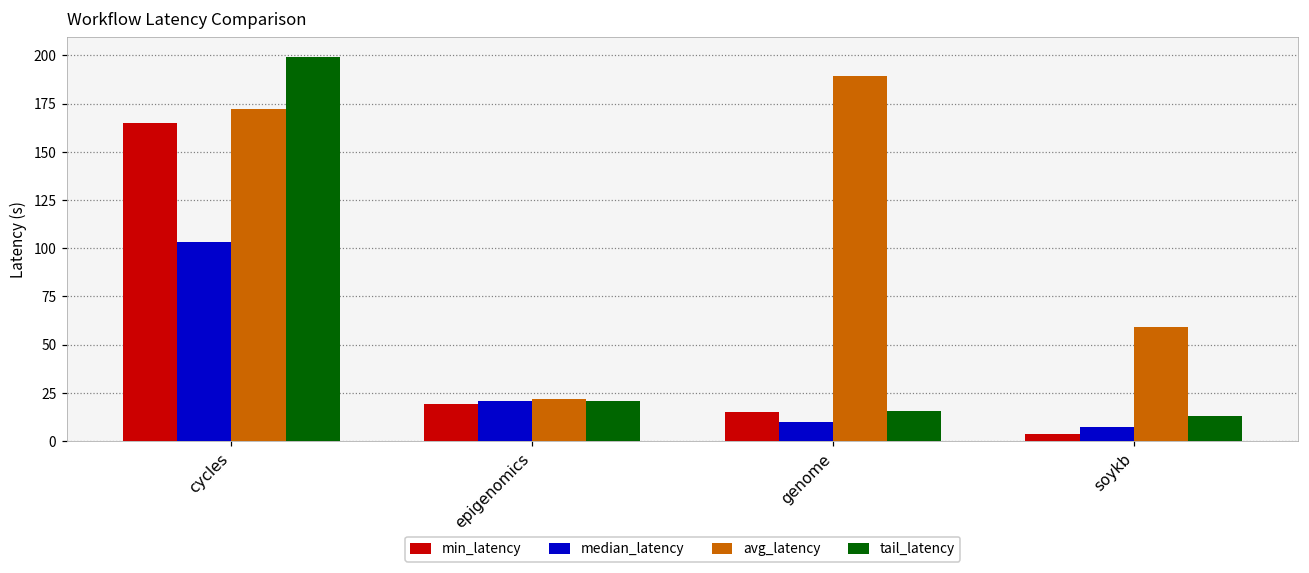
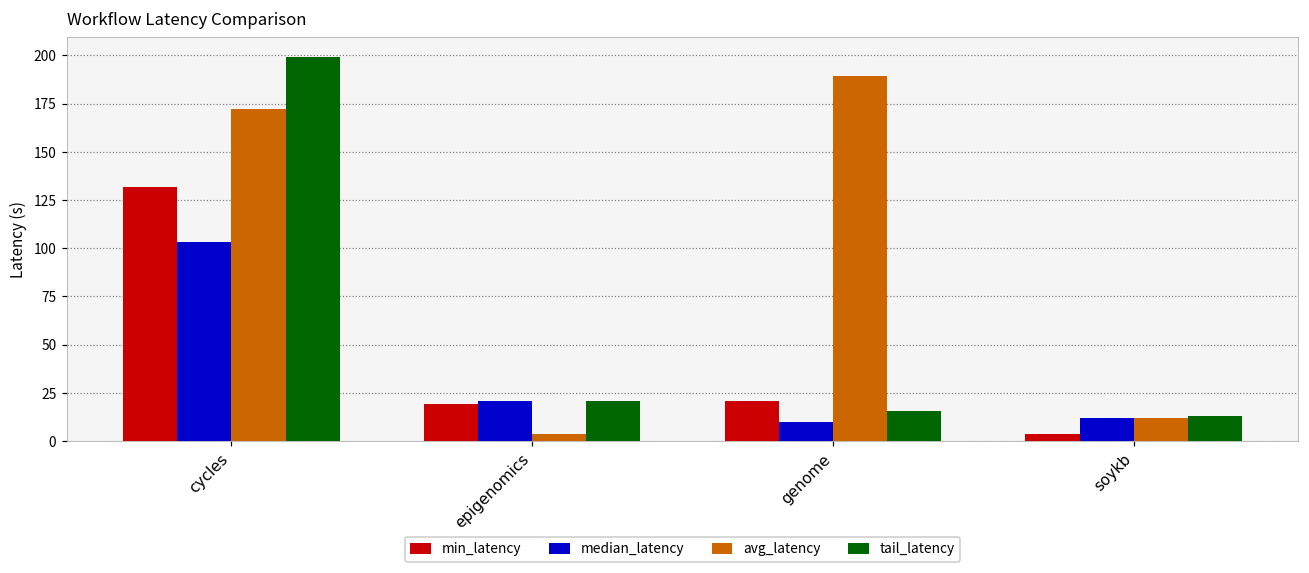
  {
    "min_latency": {
-     "cycles": 165,
+     "cycles": 132,
      "epigenomics": 19,
-     "genome": 15,
+     "genome": 21,
      "soykb": 4
    },
    "median_latency": {
      "cycles": 103,
      "epigenomics": 21,
      "genome": 10,
-     "soykb": 7
+     "soykb": 12
    },
    "avg_latency": {
      "cycles": 172,
-     "epigenomics": 22,
+     "epigenomics": 4,
      "genome": 189,
-     "soykb": 59
+     "soykb": 12
    },
    "tail_latency": {
      "cycles": 199,
      "epigenomics": 21,
      "genome": 16,
      "soykb": 13
    }
  }
